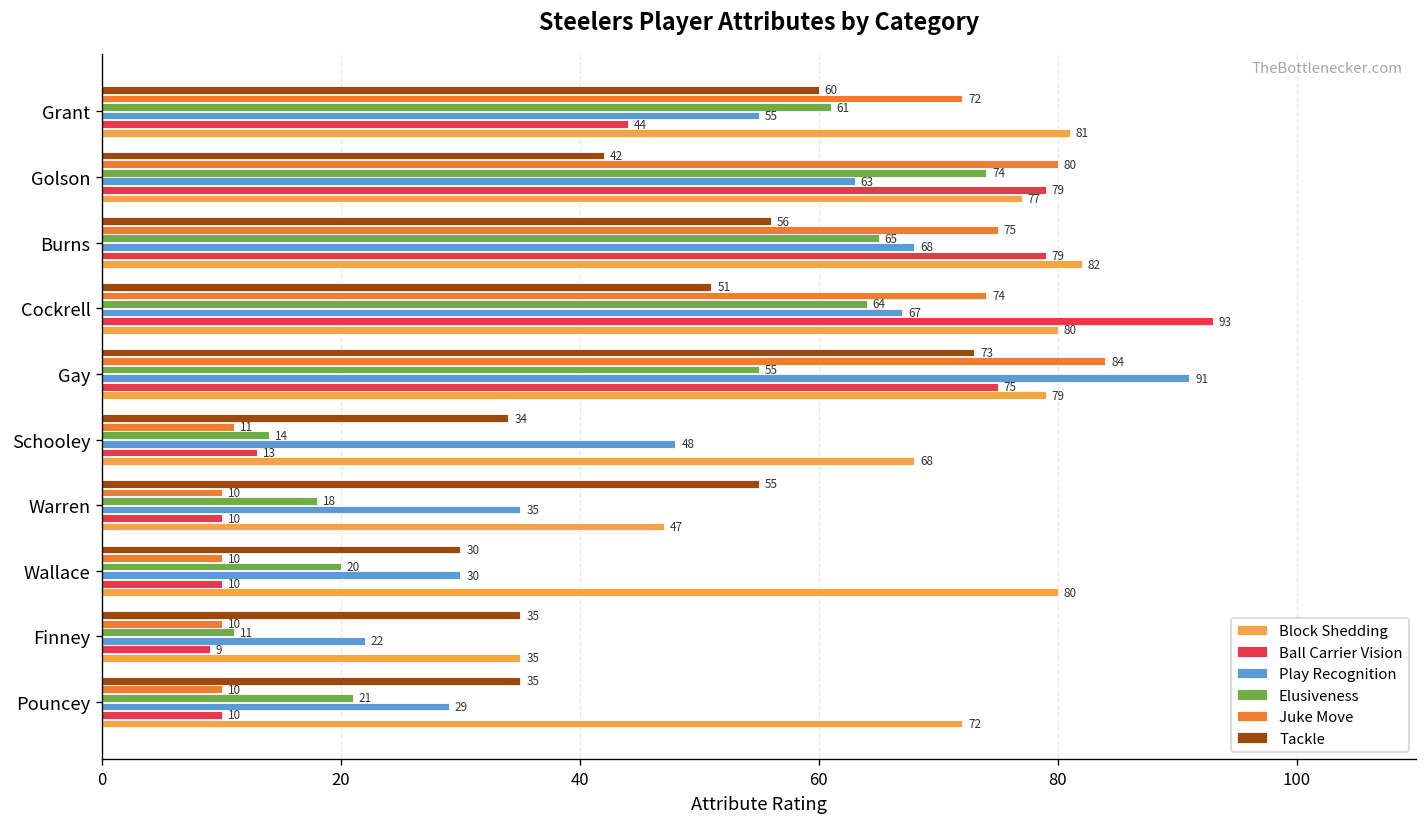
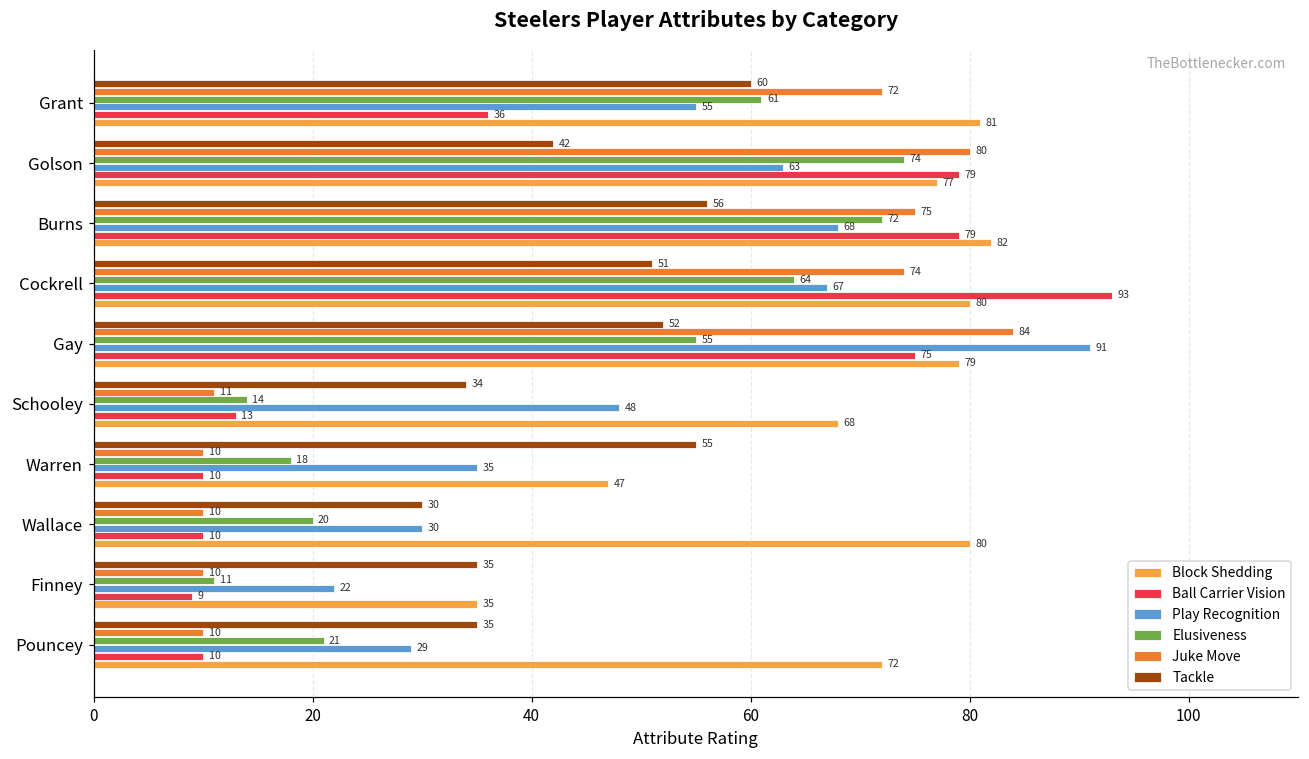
  {
    "Ball Carrier Vision": {
-     "Grant": 44,
+     "Grant": 36,
      "Golson": 79,
      "Burns": 79,
      "Cockrell": 93,
      "Gay": 75,
      "Schooley": 13,
      "Warren": 10,
      "Wallace": 10,
      "Finney": 9,
      "Pouncey": 10
    },
    "Play Recognition": {
      "Grant": 55,
      "Golson": 63,
      "Burns": 68,
      "Cockrell": 67,
      "Gay": 91,
      "Schooley": 48,
      "Warren": 35,
      "Wallace": 30,
      "Finney": 22,
      "Pouncey": 29
    },
    "Elusiveness": {
      "Grant": 61,
      "Golson": 74,
-     "Burns": 65,
+     "Burns": 72,
      "Cockrell": 64,
      "Gay": 55,
      "Schooley": 14,
      "Warren": 18,
      "Wallace": 20,
      "Finney": 11,
      "Pouncey": 21
    },
    "Tackle": {
      "Grant": 60,
      "Golson": 42,
      "Burns": 56,
      "Cockrell": 51,
-     "Gay": 73,
+     "Gay": 52,
      "Schooley": 34,
      "Warren": 55,
      "Wallace": 30,
      "Finney": 35,
      "Pouncey": 35
    }
  }
